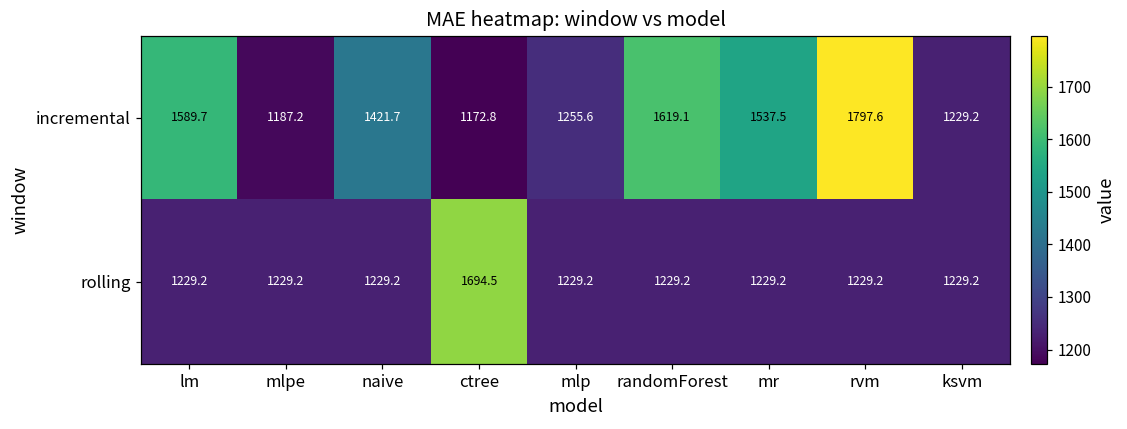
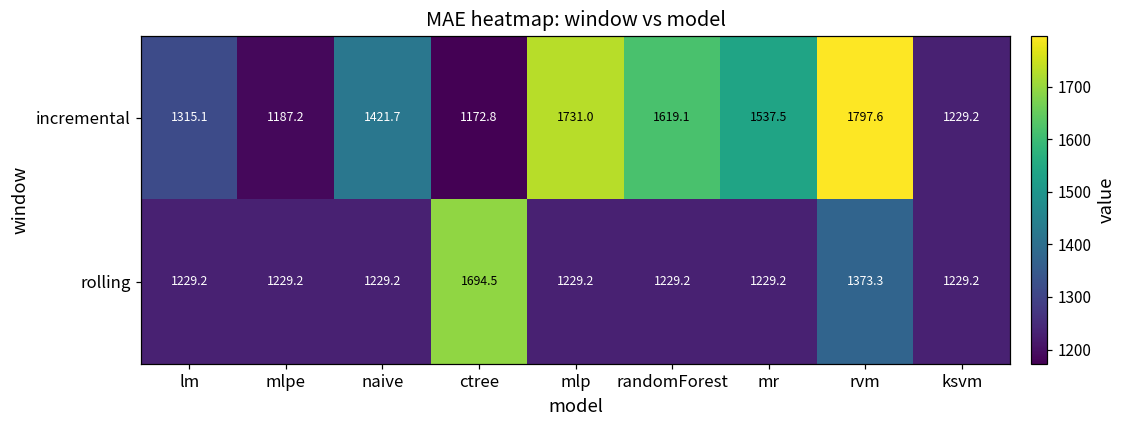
  {
    "incremental": {
-     "lm": 1589.7,
+     "lm": 1315.1,
      "mlpe": 1187.2,
      "naive": 1421.7,
      "ctree": 1172.8,
-     "mlp": 1255.6,
+     "mlp": 1731.0,
      "randomForest": 1619.1,
      "mr": 1537.5,
      "rvm": 1797.6,
      "ksvm": 1229.2
    },
    "rolling": {
      "lm": 1229.2,
      "mlpe": 1229.2,
      "naive": 1229.2,
      "ctree": 1694.5,
      "mlp": 1229.2,
      "randomForest": 1229.2,
      "mr": 1229.2,
-     "rvm": 1229.2,
+     "rvm": 1373.3,
      "ksvm": 1229.2
    }
  }
